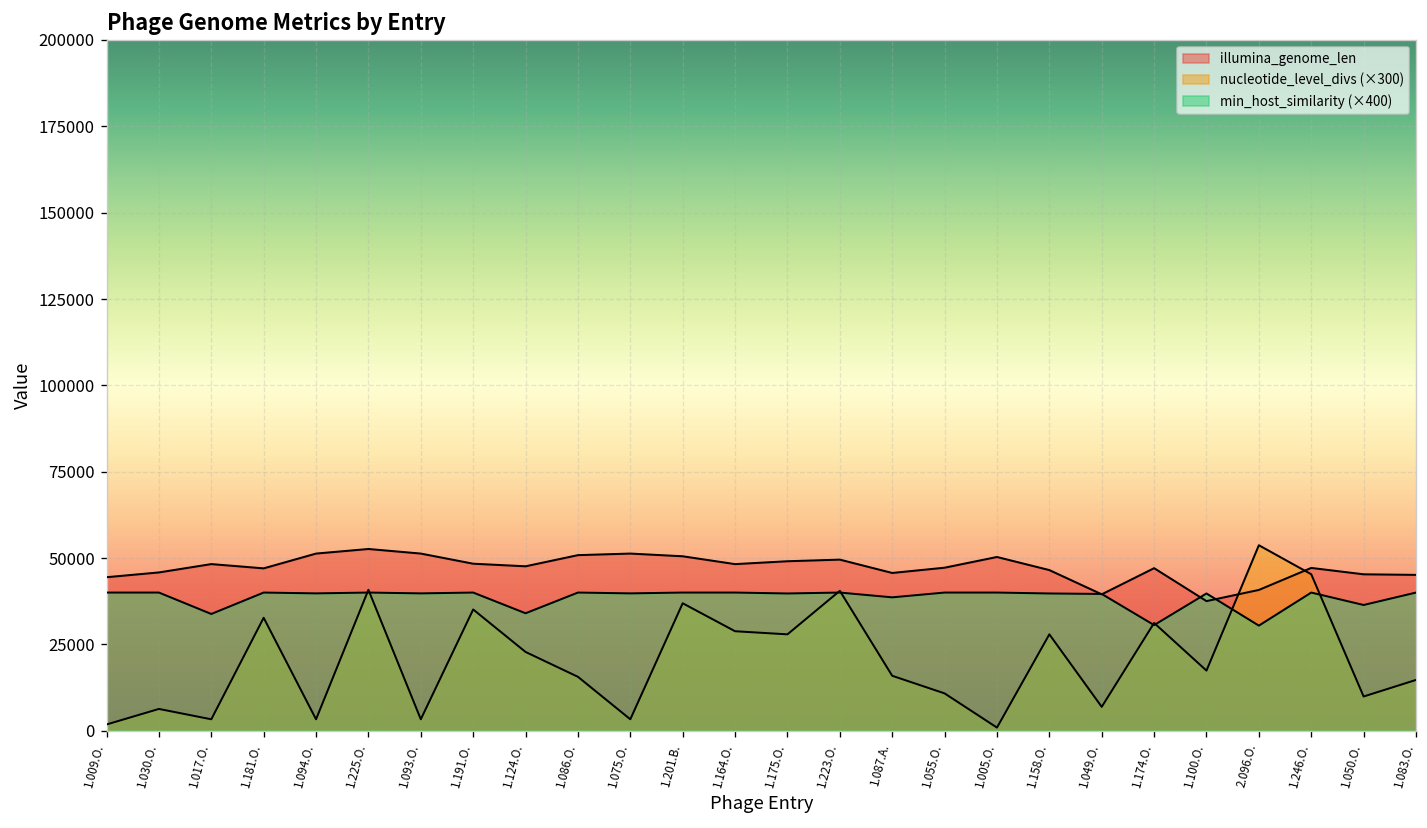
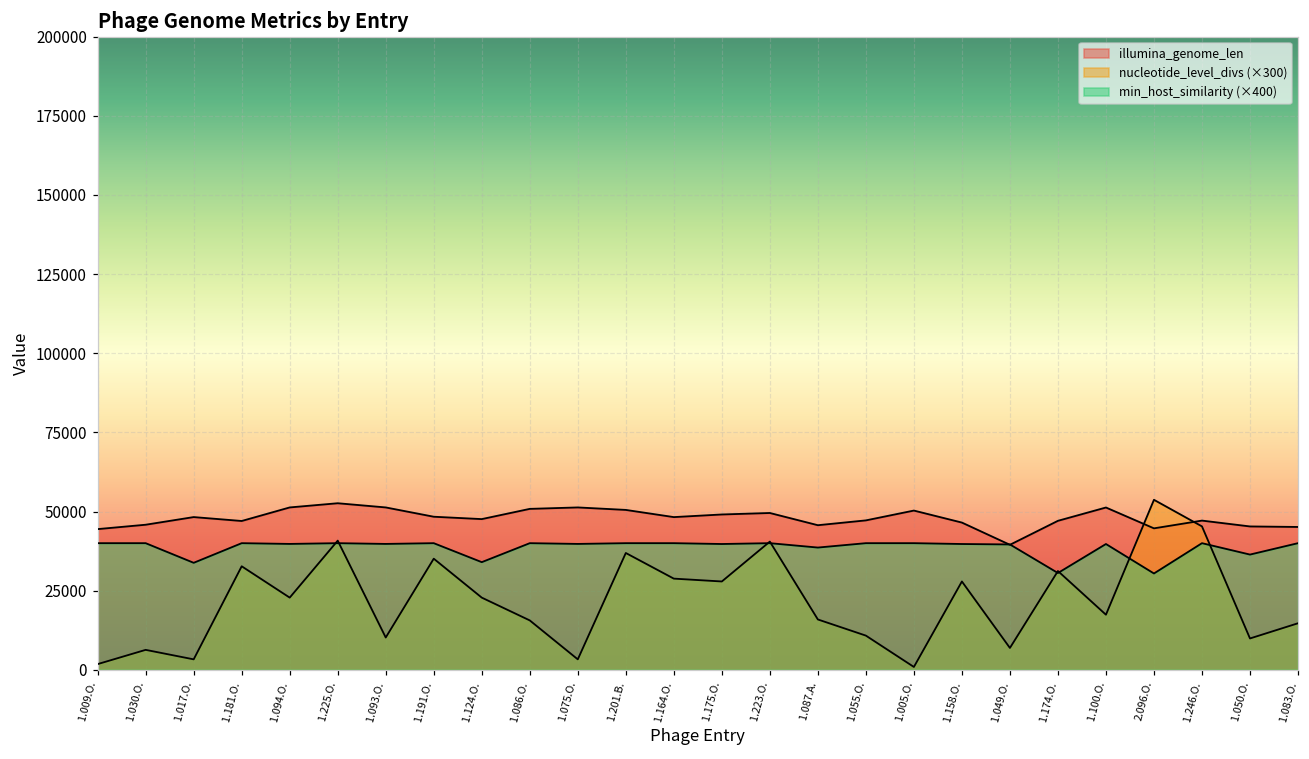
  {
    "illumina_genome_len": {
      "1.009.O.": 44000,
      "1.030.O.": 46000,
      "1.017.O.": 48000,
      "1.181.O.": 47000,
      "1.094.O.": 51000,
      "1.225.O.": 53000,
      "1.093.O.": 51000,
      "1.191.O.": 48000,
      "1.124.O.": 48000,
      "1.086.O.": 51000,
      "1.075.O.": 51000,
      "1.201.B.": 51000,
      "1.164.O.": 48000,
      "1.175.O.": 49000,
      "1.223.O.": 50000,
      "1.087.A.": 46000,
      "1.055.O.": 47000,
      "1.005.O.": 50000,
      "1.158.O.": 47000,
      "1.174.O.": 47000,
-     "1.100.O.": 38000,
-     "2.096.O.": 41000,
+     "1.100.O.": 51000,
+     "2.096.O.": 45000,
      "1.246.O.": 47000,
      "1.050.O.": 45000,
      "1.083.O.": 45000
    },
    "nucleotide_level_divs (×300)": {
      "1.009.O.": 2000,
      "1.030.O.": 6000,
      "1.017.O.": 3000,
      "1.181.O.": 33000,
-     "1.094.O.": 3000,
-     "1.093.O.": 3000,
+     "1.094.O.": 23000,
+     "1.093.O.": 10000,
      "1.191.O.": 35000,
      "1.124.O.": 23000,
      "1.086.O.": 16000,
      "1.075.O.": 3000,
      "1.201.B.": 37000,
      "1.164.O.": 29000,
      "1.175.O.": 28000,
      "1.087.A.": 16000,
      "1.055.O.": 11000,
      "1.005.O.": 1000,
      "1.158.O.": 28000,
      "1.049.O.": 7000,
      "1.100.O.": 17000,
      "2.096.O.": 54000,
      "1.246.O.": 45000,
      "1.050.O.": 10000,
      "1.083.O.": 15000
    },
    "min_host_similarity (×400)": {
      "1.009.O.": 40000,
      "1.030.O.": 40000,
      "1.017.O.": 34000,
      "1.181.O.": 40000,
      "1.094.O.": 40000,
      "1.093.O.": 40000,
      "1.191.O.": 40000,
      "1.124.O.": 34000,
      "1.086.O.": 40000,
      "1.075.O.": 40000,
      "1.201.B.": 40000,
      "1.164.O.": 40000,
      "1.175.O.": 40000,
      "1.087.A.": 39000,
      "1.055.O.": 40000,
      "1.005.O.": 40000,
      "1.158.O.": 40000,
      "1.100.O.": 40000,
      "2.096.O.": 30000,
      "1.246.O.": 40000,
      "1.050.O.": 36000,
      "1.083.O.": 40000
    }
  }
